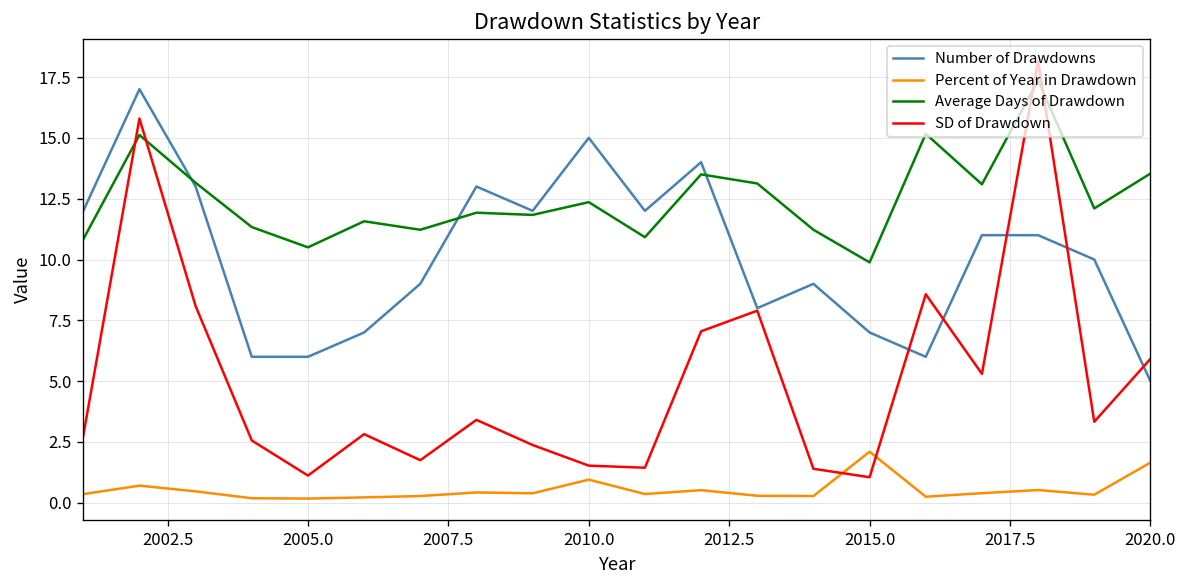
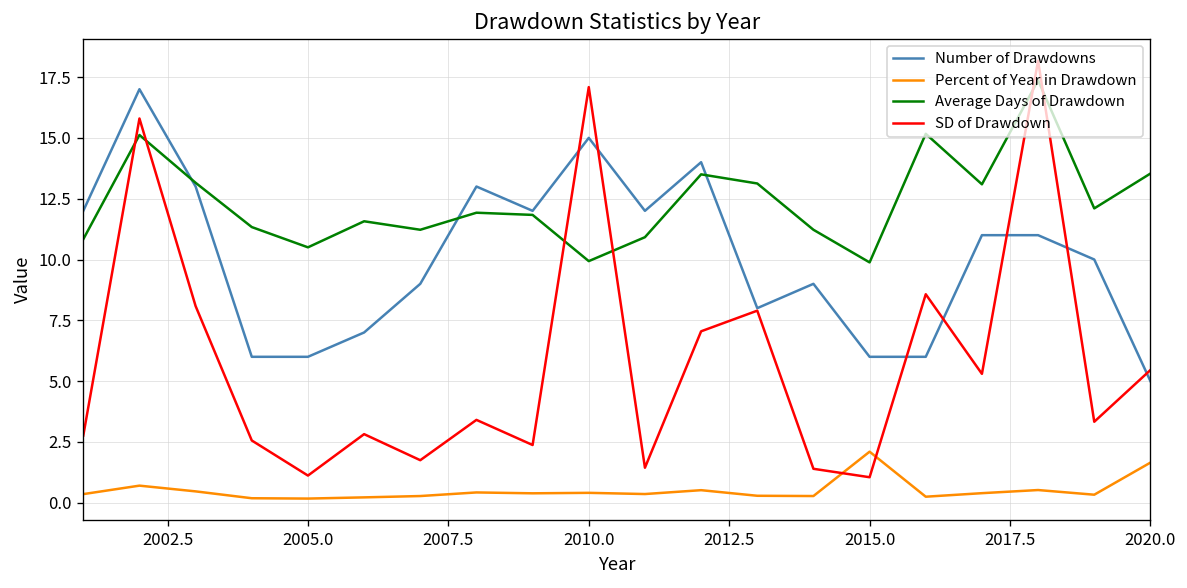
  {
    "Number of Drawdowns": {
      "2005.0": 6,
      "2010.0": 15,
-     "2015.0": 7,
+     "2015.0": 6,
      "2020.0": 5
    },
    "Percent of Year in Drawdown": {
      "2005.0": 0.2,
-     "2010.0": 1.0,
+     "2010.0": 0.4,
      "2015.0": 2.1,
      "2020.0": 1.7
    },
    "Average Days of Drawdown": {
      "2005.0": 10.5,
-     "2010.0": 12.4,
+     "2010.0": 9.9,
      "2015.0": 9.9,
      "2020.0": 13.5
    },
    "SD of Drawdown": {
      "2005.0": 1.1,
-     "2010.0": 1.5,
+     "2010.0": 17.1,
      "2015.0": 1.0,
-     "2020.0": 5.9
+     "2020.0": 5.5
    }
  }
